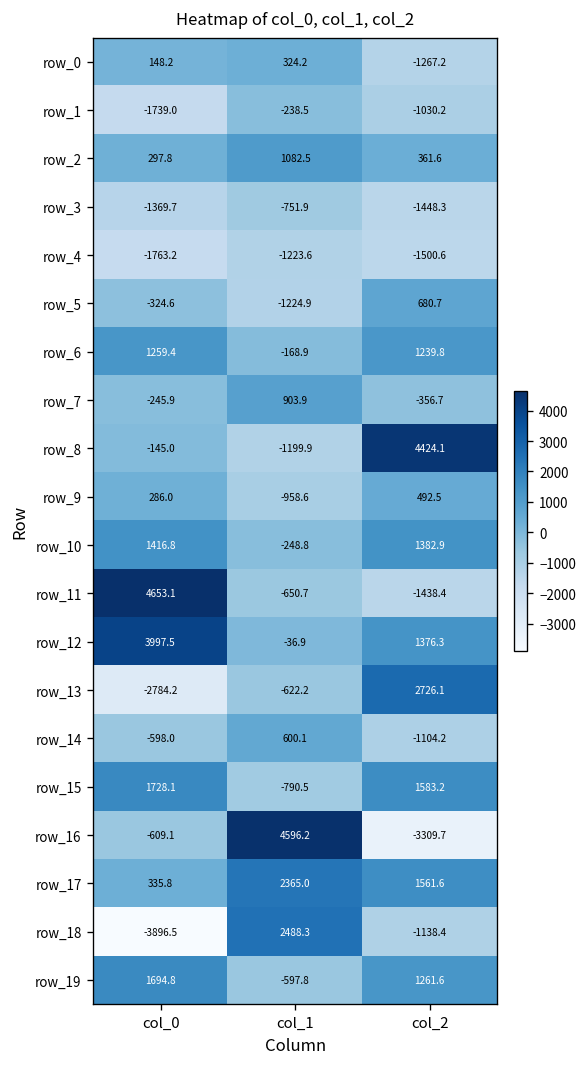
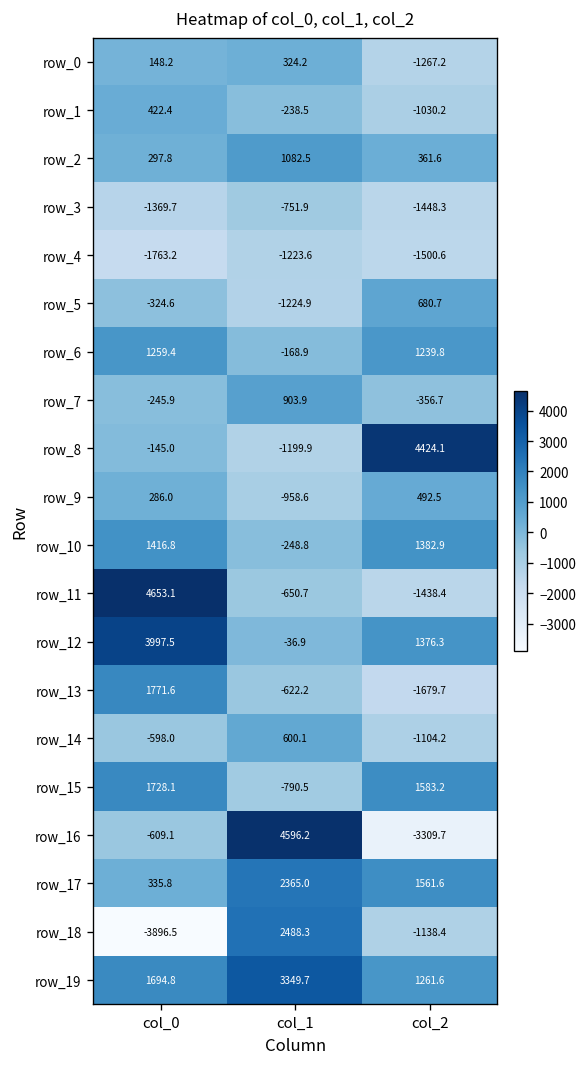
  {
    "row_0": {
      "col_0": 148.2,
      "col_1": 324.2,
      "col_2": -1267.2
    },
    "row_1": {
-     "col_0": -1739.0,
+     "col_0": 422.4,
      "col_1": -238.5,
      "col_2": -1030.2
    },
    "row_2": {
      "col_0": 297.8,
      "col_1": 1082.5,
      "col_2": 361.6
    },
    "row_3": {
      "col_0": -1369.7,
      "col_1": -751.9,
      "col_2": -1448.3
    },
    "row_4": {
      "col_0": -1763.2,
      "col_1": -1223.6,
      "col_2": -1500.6
    },
    "row_5": {
      "col_0": -324.6,
      "col_1": -1224.9,
      "col_2": 680.7
    },
    "row_6": {
      "col_0": 1259.4,
      "col_1": -168.9,
      "col_2": 1239.8
    },
    "row_7": {
      "col_0": -245.9,
      "col_1": 903.9,
      "col_2": -356.7
    },
    "row_8": {
      "col_0": -145.0,
      "col_1": -1199.9,
      "col_2": 4424.1
    },
    "row_9": {
      "col_0": 286.0,
      "col_1": -958.6,
      "col_2": 492.5
    },
    "row_10": {
      "col_0": 1416.8,
      "col_1": -248.8,
      "col_2": 1382.9
    },
    "row_11": {
      "col_0": 4653.1,
      "col_1": -650.7,
      "col_2": -1438.4
    },
    "row_12": {
      "col_0": 3997.5,
      "col_1": -36.9,
      "col_2": 1376.3
    },
    "row_13": {
-     "col_0": -2784.2,
+     "col_0": 1771.6,
      "col_1": -622.2,
-     "col_2": 2726.1
+     "col_2": -1679.7
    },
    "row_14": {
      "col_0": -598.0,
      "col_1": 600.1,
      "col_2": -1104.2
    },
    "row_15": {
      "col_0": 1728.1,
      "col_1": -790.5,
      "col_2": 1583.2
    },
    "row_16": {
      "col_0": -609.1,
      "col_1": 4596.2,
      "col_2": -3309.7
    },
    "row_17": {
      "col_0": 335.8,
      "col_1": 2365.0,
      "col_2": 1561.6
    },
    "row_18": {
      "col_0": -3896.5,
      "col_1": 2488.3,
      "col_2": -1138.4
    },
    "row_19": {
      "col_0": 1694.8,
-     "col_1": -597.8,
+     "col_1": 3349.7,
      "col_2": 1261.6
    }
  }
